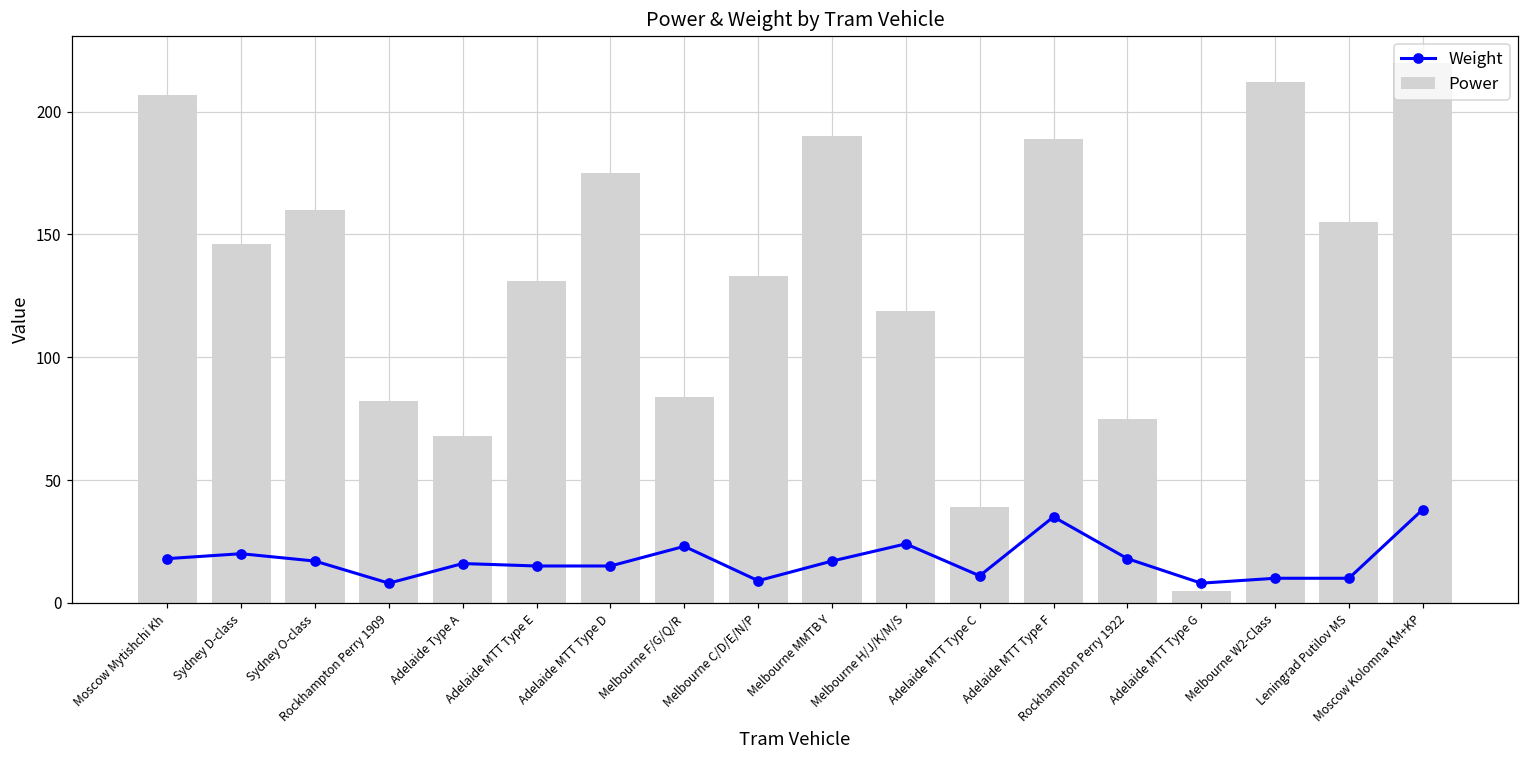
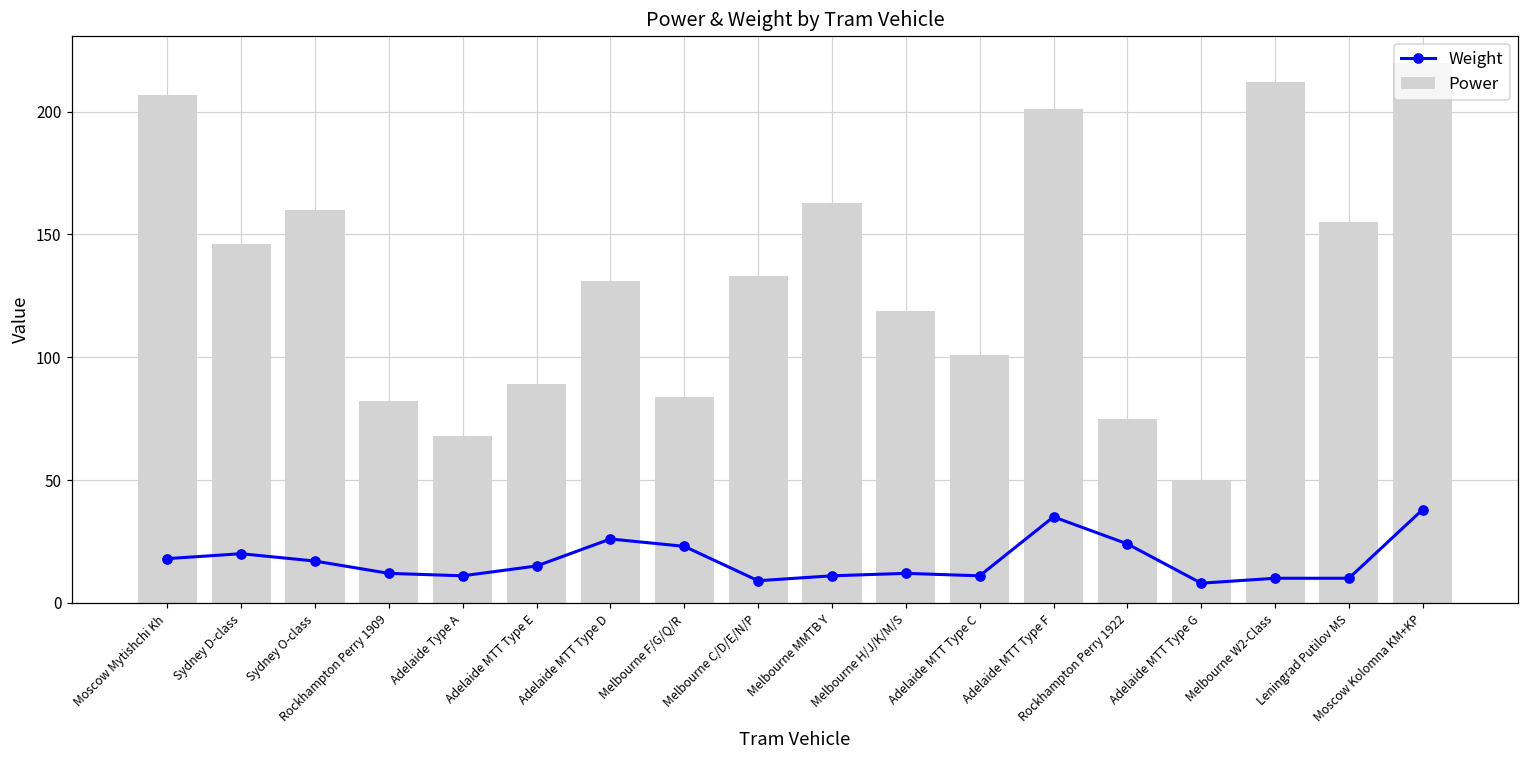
  {
    "Weight": {
      "Moscow Mytishchi Kh": 18,
      "Sydney D-class": 20,
      "Sydney O-class": 17,
-     "Rockhampton Perry 1909": 8,
-     "Adelaide Type A": 16,
+     "Rockhampton Perry 1909": 12,
+     "Adelaide Type A": 11,
      "Adelaide MTT Type E": 15,
-     "Adelaide MTT Type D": 15,
+     "Adelaide MTT Type D": 26,
      "Melbourne F/G/Q/R": 23,
      "Melbourne C/D/E/N/P": 9,
-     "Melbourne MMTB Y": 17,
-     "Melbourne H/J/K/M/S": 24,
+     "Melbourne MMTB Y": 11,
+     "Melbourne H/J/K/M/S": 12,
      "Adelaide MTT Type C": 11,
      "Adelaide MTT Type F": 35,
-     "Rockhampton Perry 1922": 18,
+     "Rockhampton Perry 1922": 24,
      "Adelaide MTT Type G": 8,
      "Melbourne W2-Class": 10,
      "Leningrad Putilov MS": 10,
      "Moscow Kolomna KM+KP": 38
    },
    "Power": {
      "Moscow Mytishchi Kh": 207,
      "Sydney D-class": 146,
      "Sydney O-class": 160,
      "Rockhampton Perry 1909": 82,
      "Adelaide Type A": 68,
-     "Adelaide MTT Type E": 131,
-     "Adelaide MTT Type D": 175,
+     "Adelaide MTT Type E": 89,
+     "Adelaide MTT Type D": 131,
      "Melbourne F/G/Q/R": 84,
      "Melbourne C/D/E/N/P": 133,
-     "Melbourne MMTB Y": 190,
+     "Melbourne MMTB Y": 163,
      "Melbourne H/J/K/M/S": 119,
-     "Adelaide MTT Type C": 39,
-     "Adelaide MTT Type F": 189,
+     "Adelaide MTT Type C": 101,
+     "Adelaide MTT Type F": 201,
      "Rockhampton Perry 1922": 75,
-     "Adelaide MTT Type G": 5,
+     "Adelaide MTT Type G": 50,
      "Melbourne W2-Class": 212,
      "Leningrad Putilov MS": 155
    }
  }
